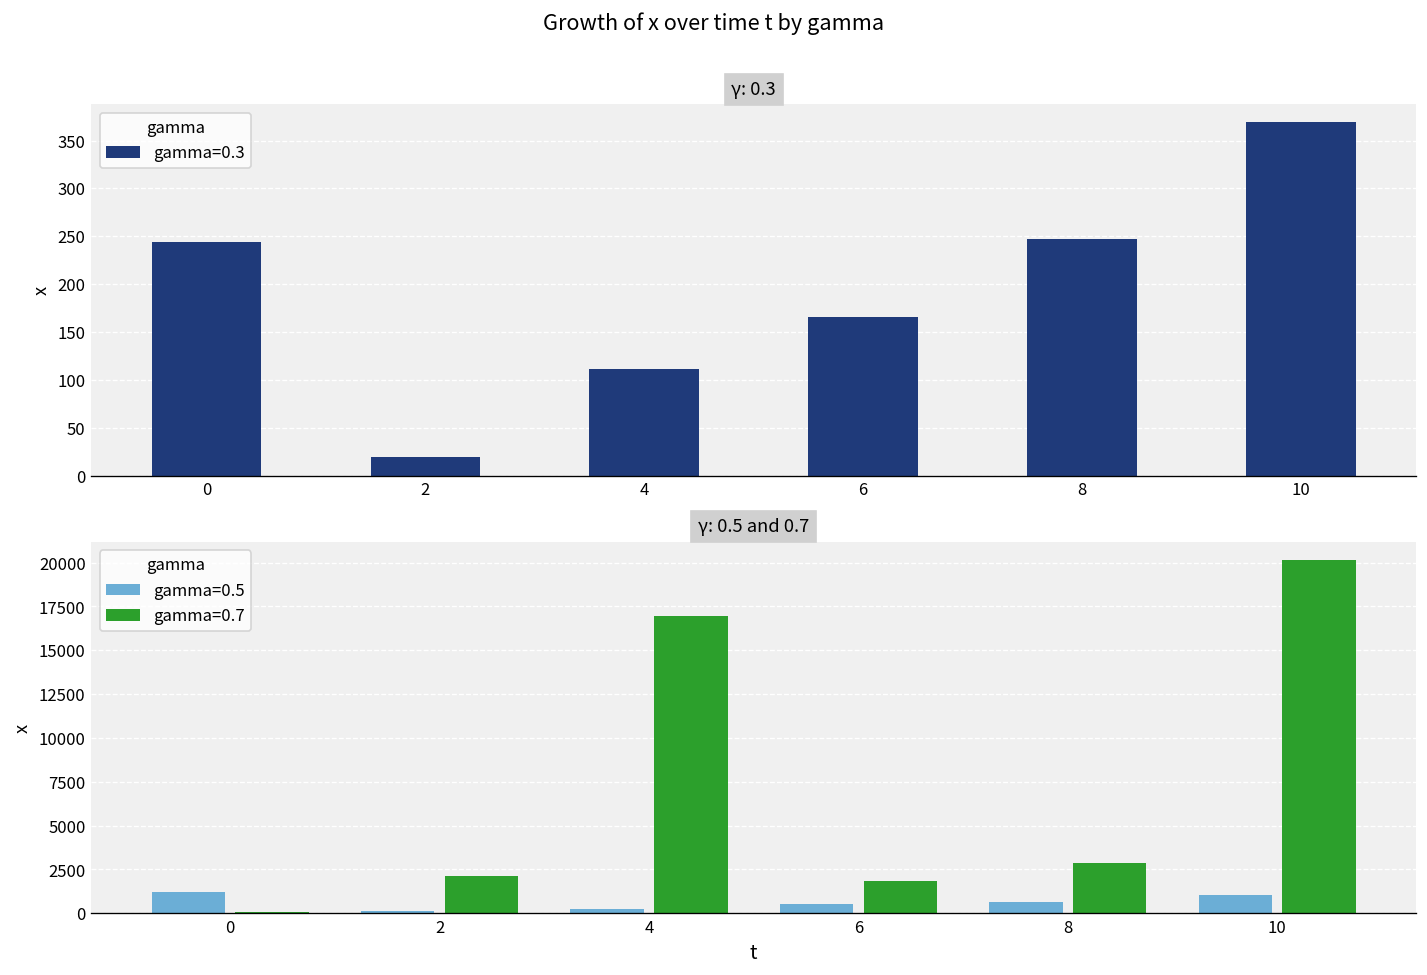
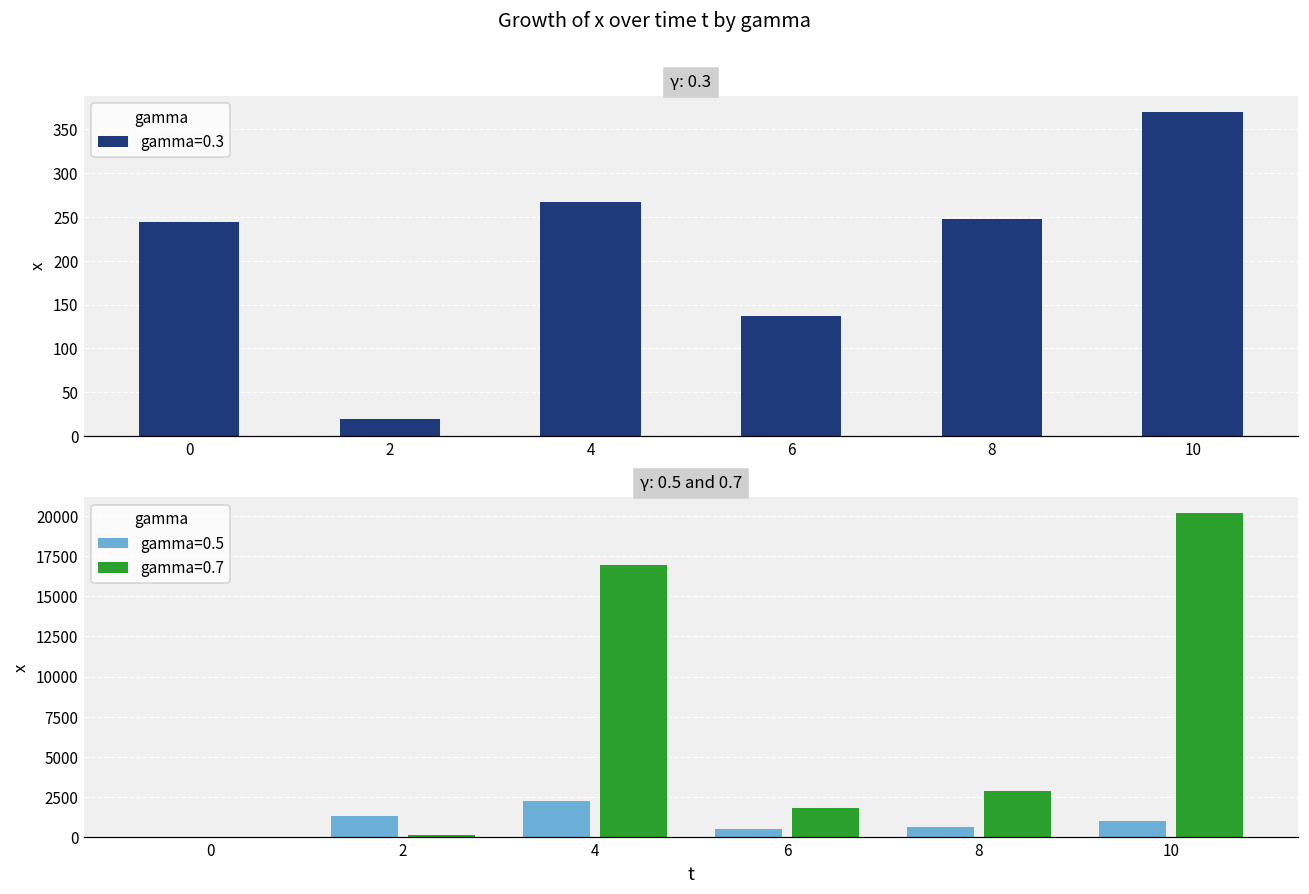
  {
    "γ: 0.3": {
      "0": 240,
      "2": 20,
-     "4": 110,
-     "6": 170,
+     "4": 270,
+     "6": 140,
      "8": 250,
      "10": 370
    },
    "γ: 0.5 and 0.7": {
      "gamma=0.5": {
-       "0": 1200,
-       "2": 100,
-       "4": 200,
+       "0": 100,
+       "2": 1300,
+       "4": 2200,
        "6": 600,
        "8": 700,
        "10": 1100
      },
      "gamma=0.7": {
-       "2": 2100,
+       "2": 200,
        "4": 16900,
        "6": 1800,
        "8": 2900,
        "10": 20200
      }
    }
  }
